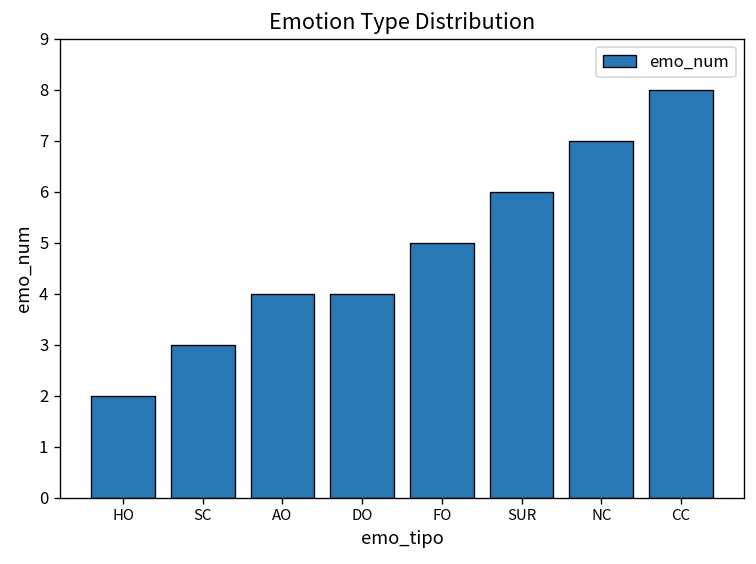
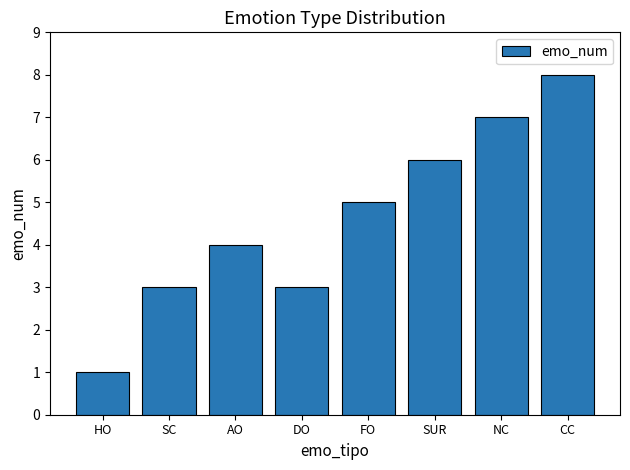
  {
-   "HO": 2,
+   "HO": 1,
    "SC": 3,
    "AO": 4,
-   "DO": 4,
+   "DO": 3,
    "FO": 5,
    "SUR": 6,
    "NC": 7,
    "CC": 8
  }
